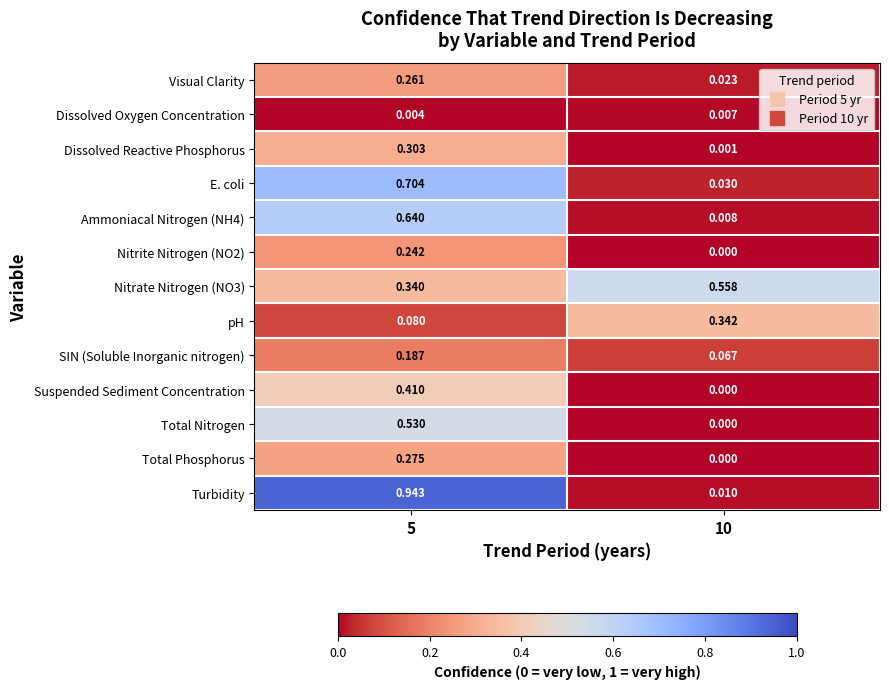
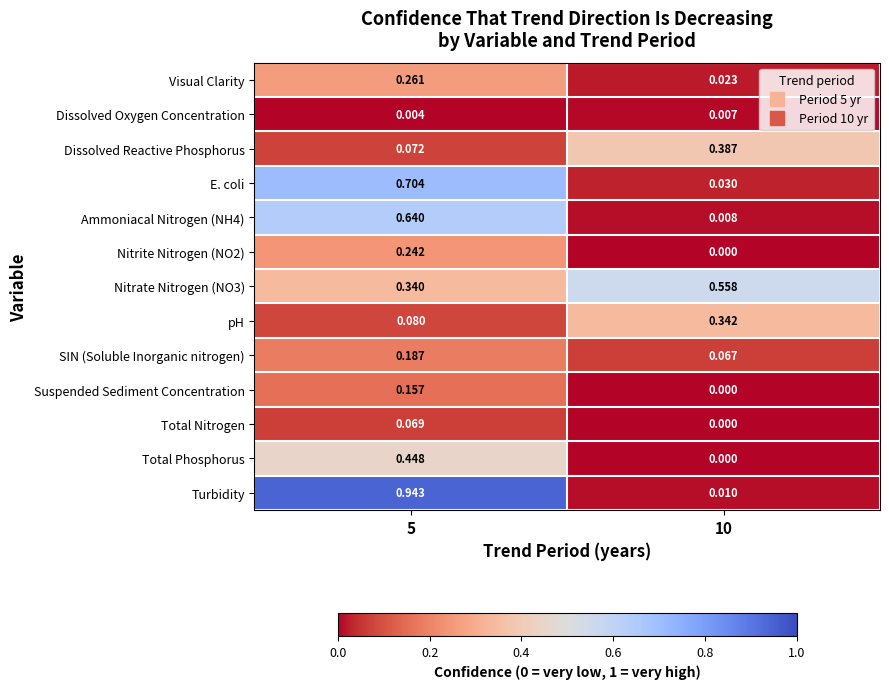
  {
    "Visual Clarity": {
      "5": 0.261,
      "10": 0.023
    },
    "Dissolved Oxygen Concentration": {
      "5": 0.004,
      "10": 0.007
    },
    "Dissolved Reactive Phosphorus": {
-     "5": 0.303,
-     "10": 0.001
+     "5": 0.072,
+     "10": 0.387
    },
    "E. coli": {
      "5": 0.704,
      "10": 0.030
    },
    "Ammoniacal Nitrogen (NH4)": {
      "5": 0.640,
      "10": 0.008
    },
    "Nitrite Nitrogen (NO2)": {
      "5": 0.242,
      "10": 0.000
    },
    "Nitrate Nitrogen (NO3)": {
      "5": 0.340,
      "10": 0.558
    },
    "pH": {
      "5": 0.080,
      "10": 0.342
    },
    "SIN (Soluble Inorganic nitrogen)": {
      "5": 0.187,
      "10": 0.067
    },
    "Suspended Sediment Concentration": {
-     "5": 0.410,
+     "5": 0.157,
      "10": 0.000
    },
    "Total Nitrogen": {
-     "5": 0.530,
+     "5": 0.069,
      "10": 0.000
    },
    "Total Phosphorus": {
-     "5": 0.275,
+     "5": 0.448,
      "10": 0.000
    },
    "Turbidity": {
      "5": 0.943,
      "10": 0.010
    }
  }
